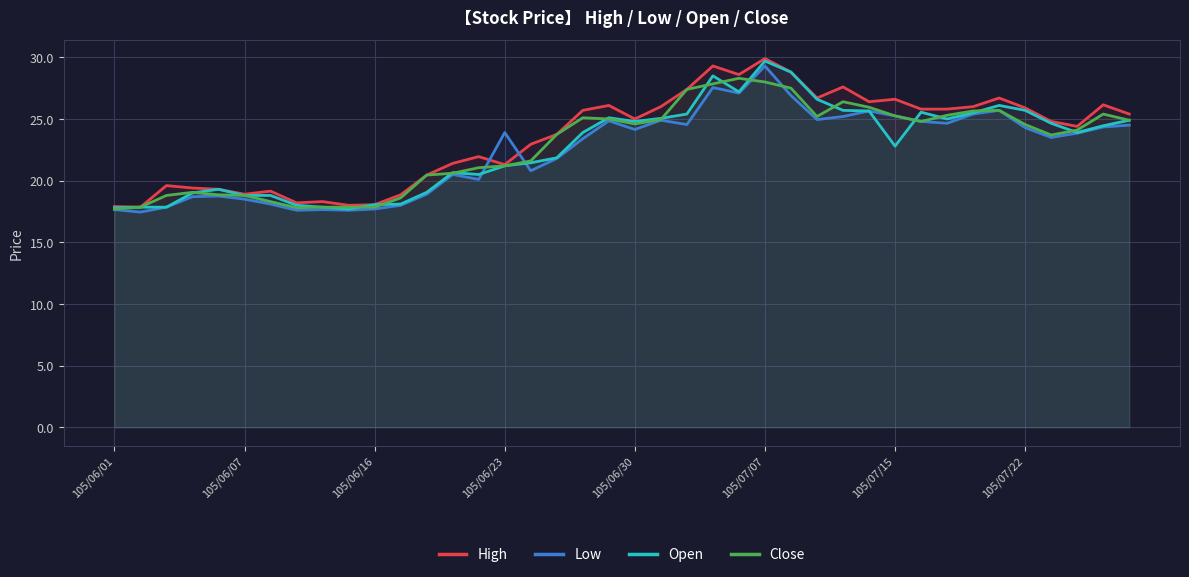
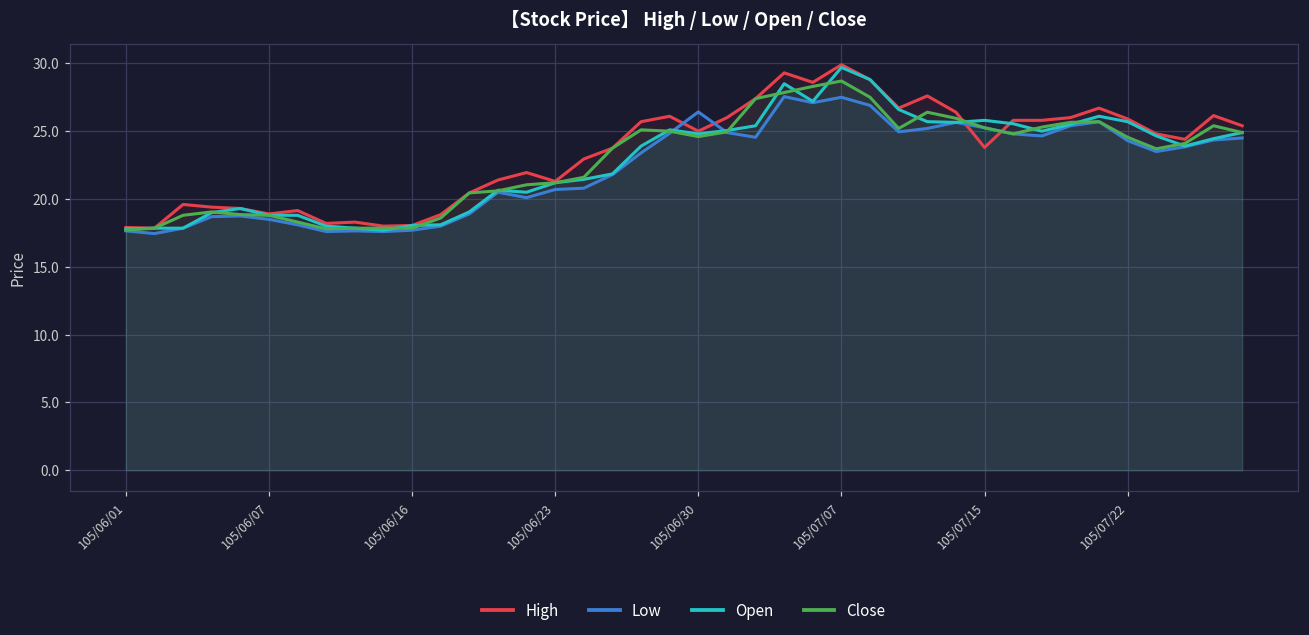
  {
    "High": {
-     "105/07/15": 26.6
+     "105/07/15": 23.8
    },
    "Low": {
      "105/06/07": 18.5,
-     "105/06/23": 23.9,
-     "105/06/30": 24.2,
-     "105/07/07": 29.3,
+     "105/06/23": 20.7,
+     "105/06/30": 26.4,
+     "105/07/07": 27.5,
      "105/07/22": 24.3
    },
    "Open": {
-     "105/07/15": 22.8
+     "105/07/15": 25.8
    },
    "Close": {
-     "105/07/07": 28.0,
+     "105/07/07": 28.7,
      "105/07/22": 24.6
    }
  }
